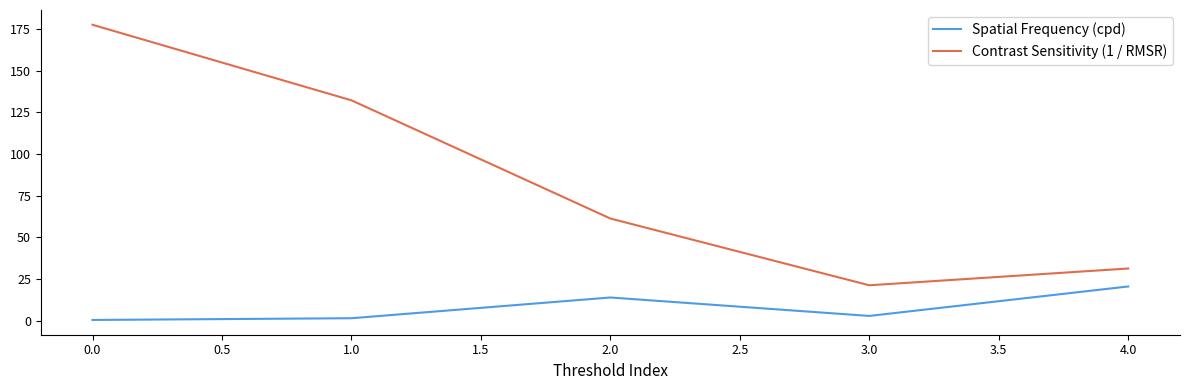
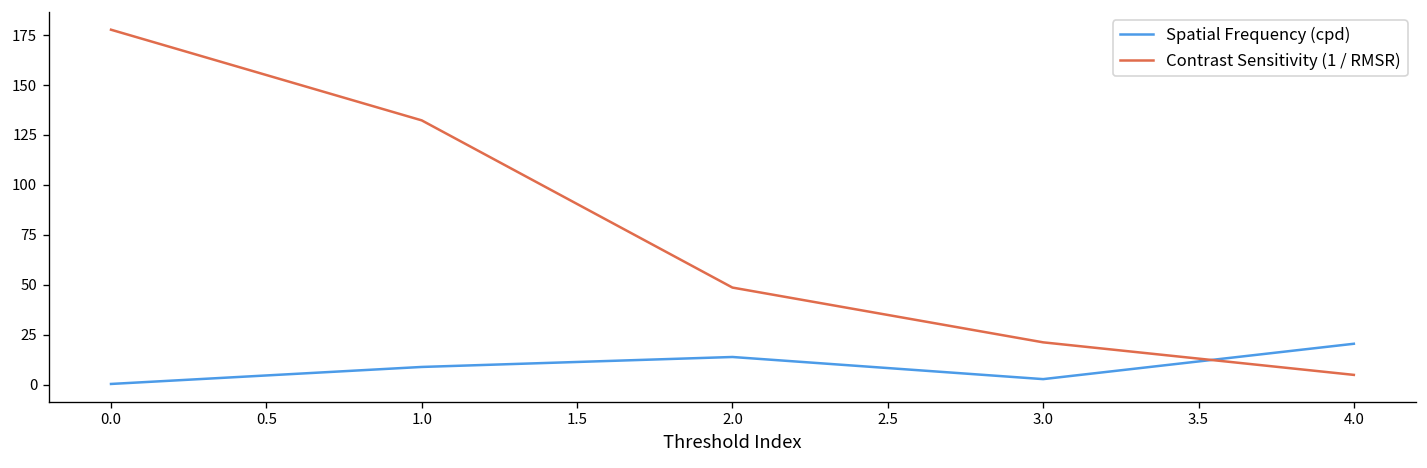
  {
    "Spatial Frequency (cpd)": {
      "0.0": 0,
-     "1.0": 2,
+     "1.0": 9,
      "2.0": 14,
      "3.0": 3,
      "4.0": 21
    },
    "Contrast Sensitivity (1 / RMSR)": {
      "0.0": 178,
      "1.0": 132,
-     "2.0": 61,
+     "2.0": 49,
      "3.0": 21,
-     "4.0": 31
+     "4.0": 5
    }
  }
